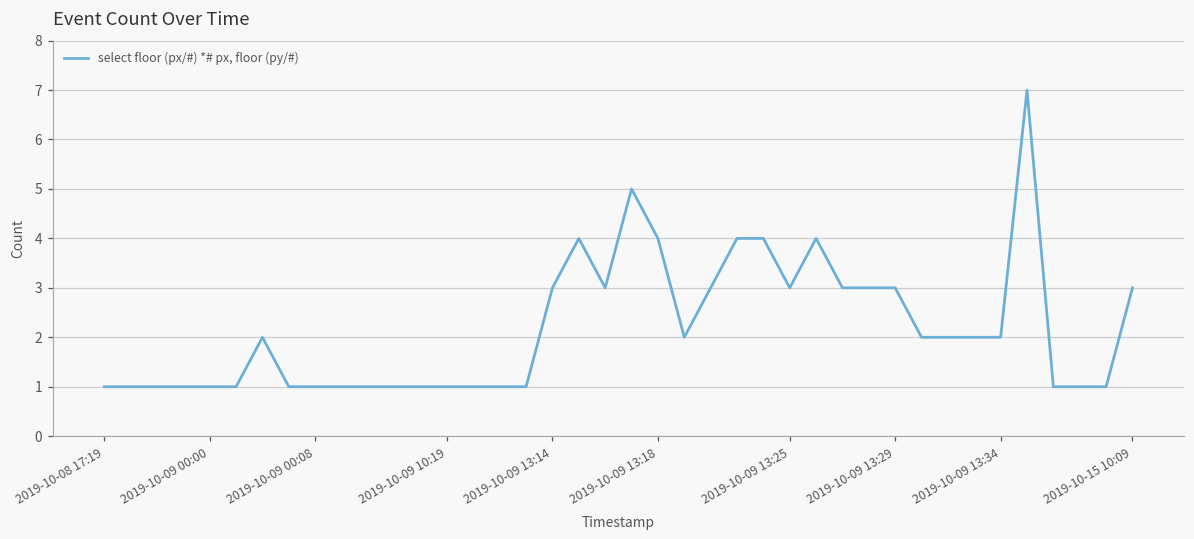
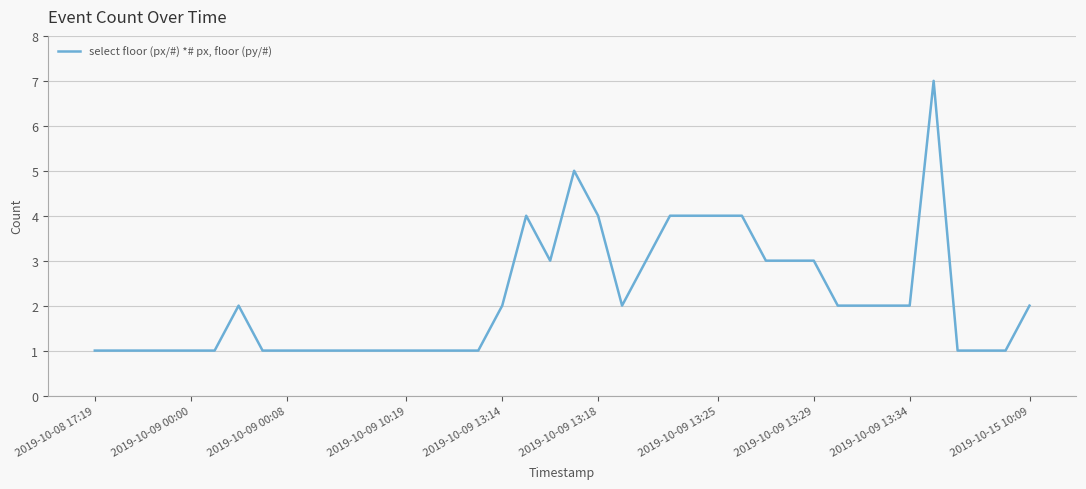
  {
    "2019-10-08 17:19": 1,
    "2019-10-09 00:00": 1,
    "2019-10-09 00:08": 1,
    "2019-10-09 10:19": 1,
-   "2019-10-09 13:14": 3,
+   "2019-10-09 13:14": 2,
    "2019-10-09 13:18": 4,
-   "2019-10-09 13:25": 3,
+   "2019-10-09 13:25": 4,
    "2019-10-09 13:29": 3,
    "2019-10-09 13:34": 2,
-   "2019-10-15 10:09": 3
+   "2019-10-15 10:09": 2
  }
